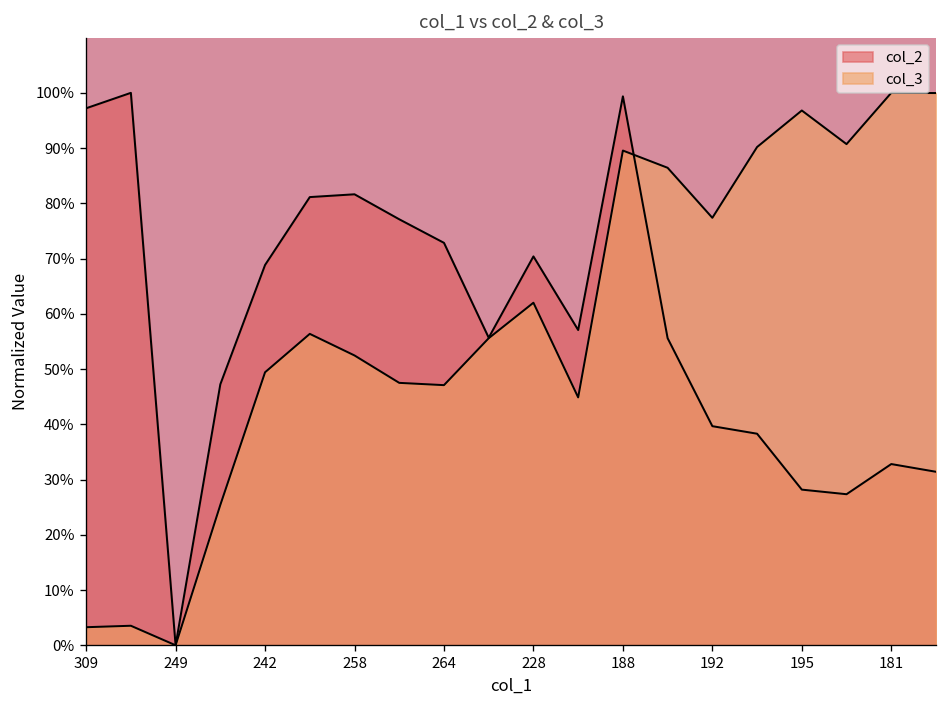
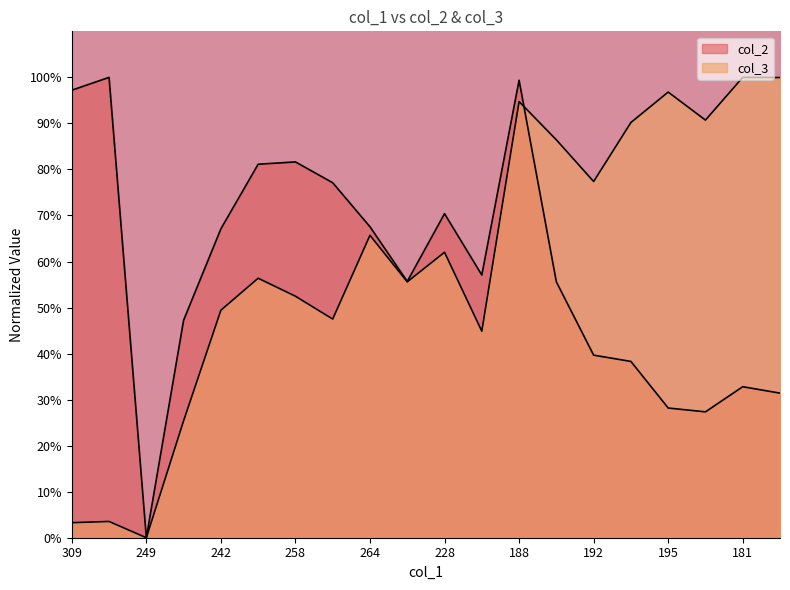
  {
    "col_2": {
      "309": "97%",
-     "242": "69%",
+     "242": "67%",
      "258": "82%",
-     "264": "73%",
+     "264": "68%",
      "228": "70%",
      "188": "99%",
      "192": "40%",
      "195": "28%",
      "181": "33%"
    },
    "col_3": {
      "309": "3%",
      "242": "49%",
      "258": "52%",
-     "264": "47%",
+     "264": "66%",
      "228": "62%",
-     "188": "90%",
+     "188": "95%",
      "192": "77%",
      "195": "97%"
    }
  }
